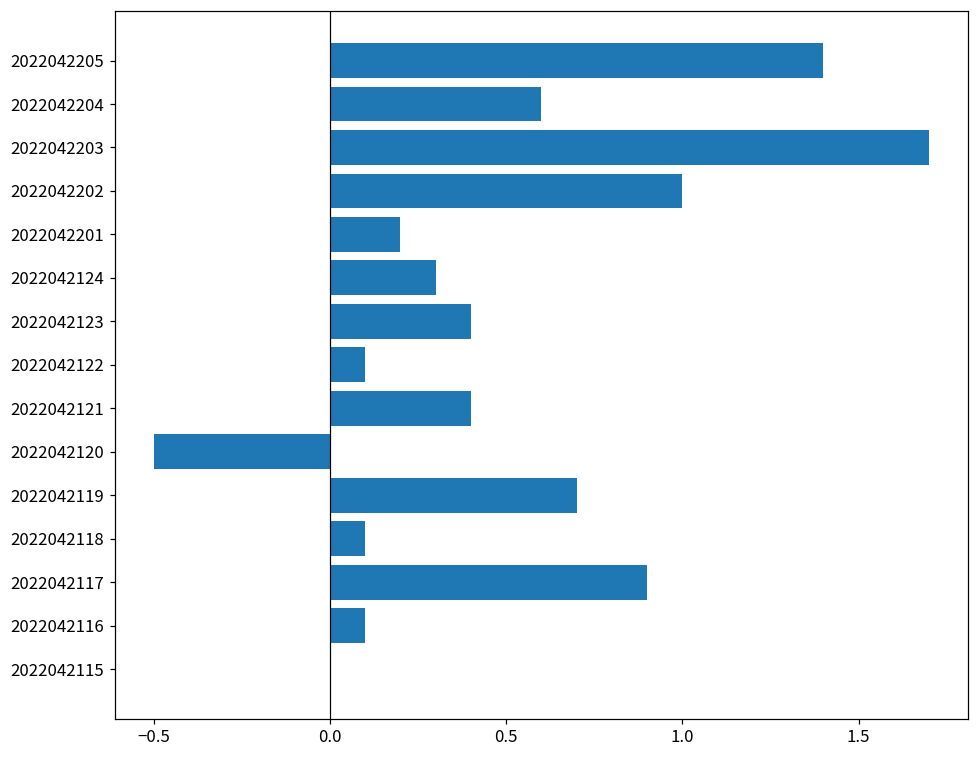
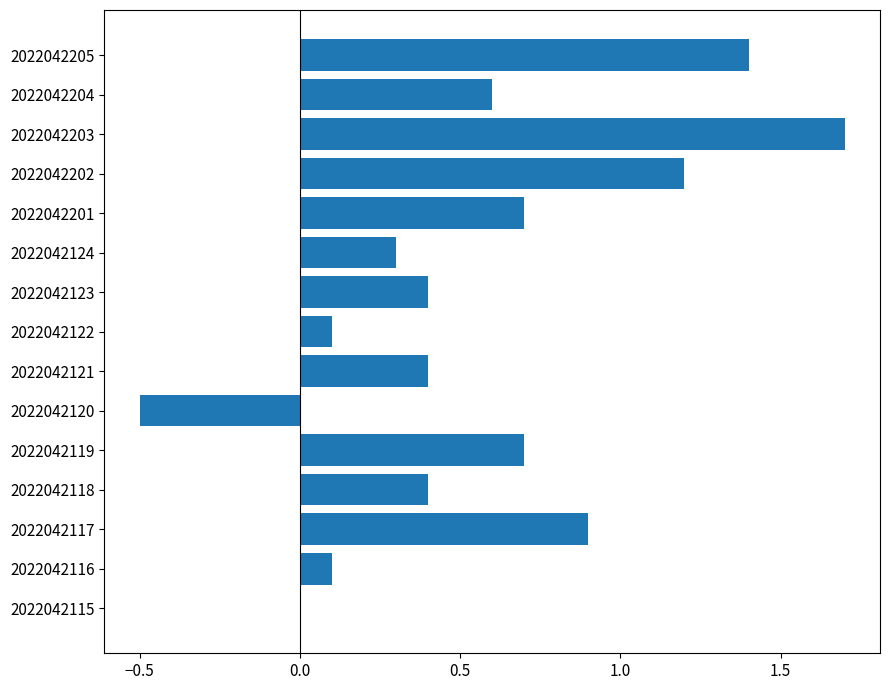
  {
    "2022042205": 1.4,
    "2022042204": 0.6,
    "2022042203": 1.7,
-   "2022042202": 1.0,
-   "2022042201": 0.2,
+   "2022042202": 1.2,
+   "2022042201": 0.7,
    "2022042124": 0.3,
    "2022042123": 0.4,
    "2022042122": 0.1,
    "2022042121": 0.4,
    "2022042120": -0.5,
    "2022042119": 0.7,
-   "2022042118": 0.1,
+   "2022042118": 0.4,
    "2022042117": 0.9,
    "2022042116": 0.1,
    "2022042115": 0.0
  }
